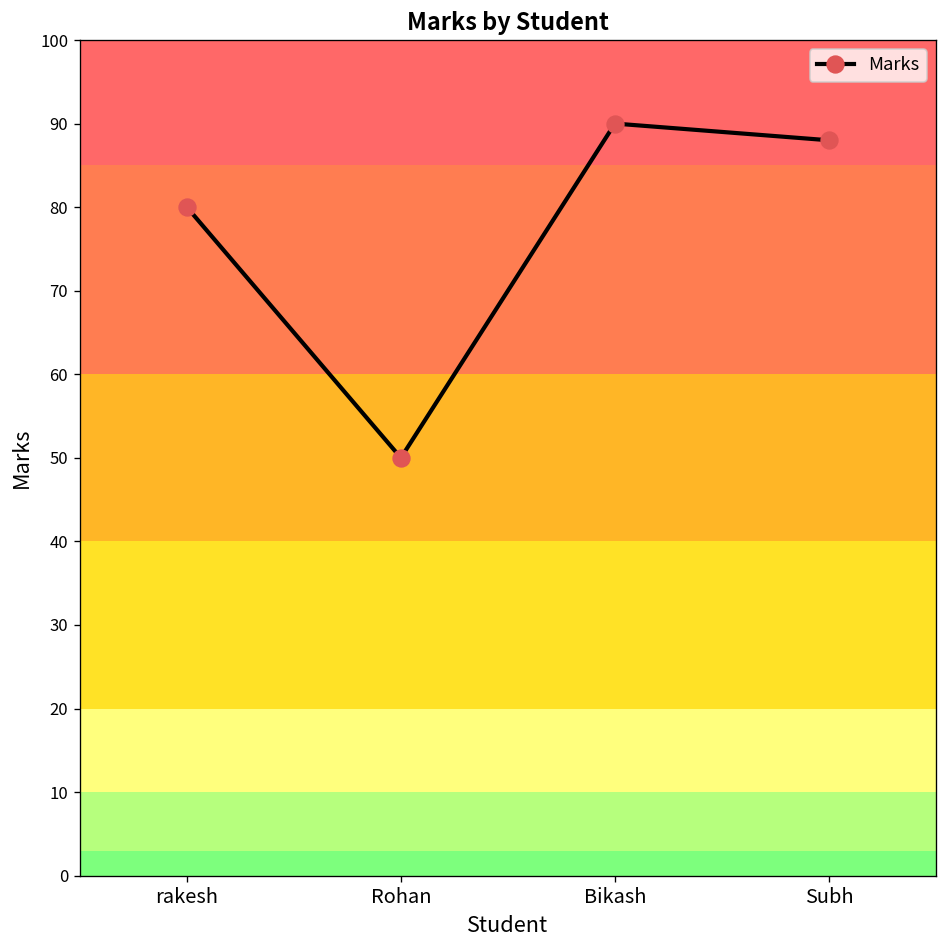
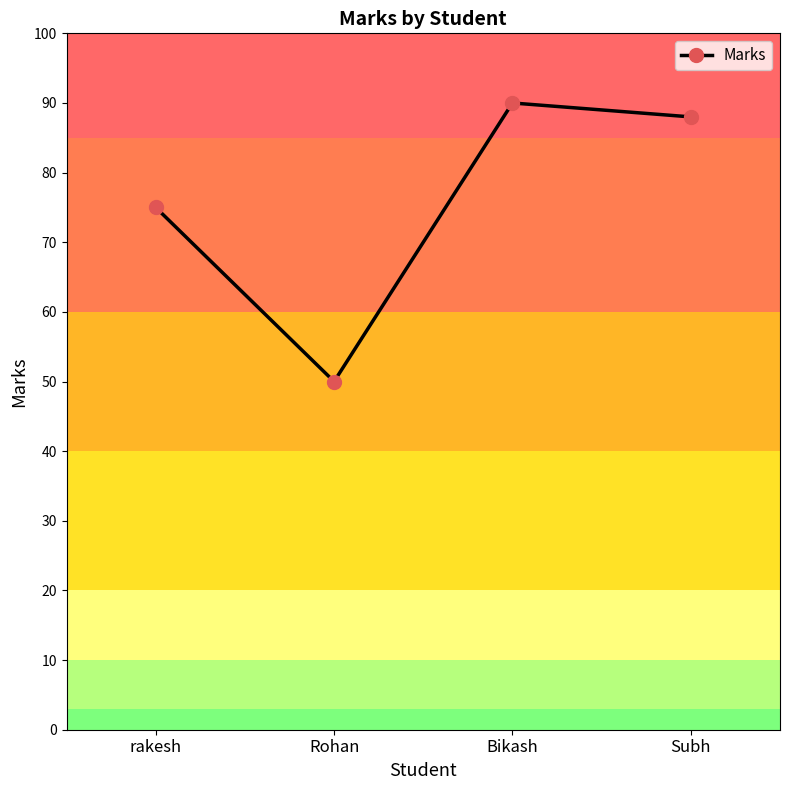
  {
-   "rakesh": 80,
+   "rakesh": 75,
    "Rohan": 50,
    "Bikash": 90,
    "Subh": 88
  }
